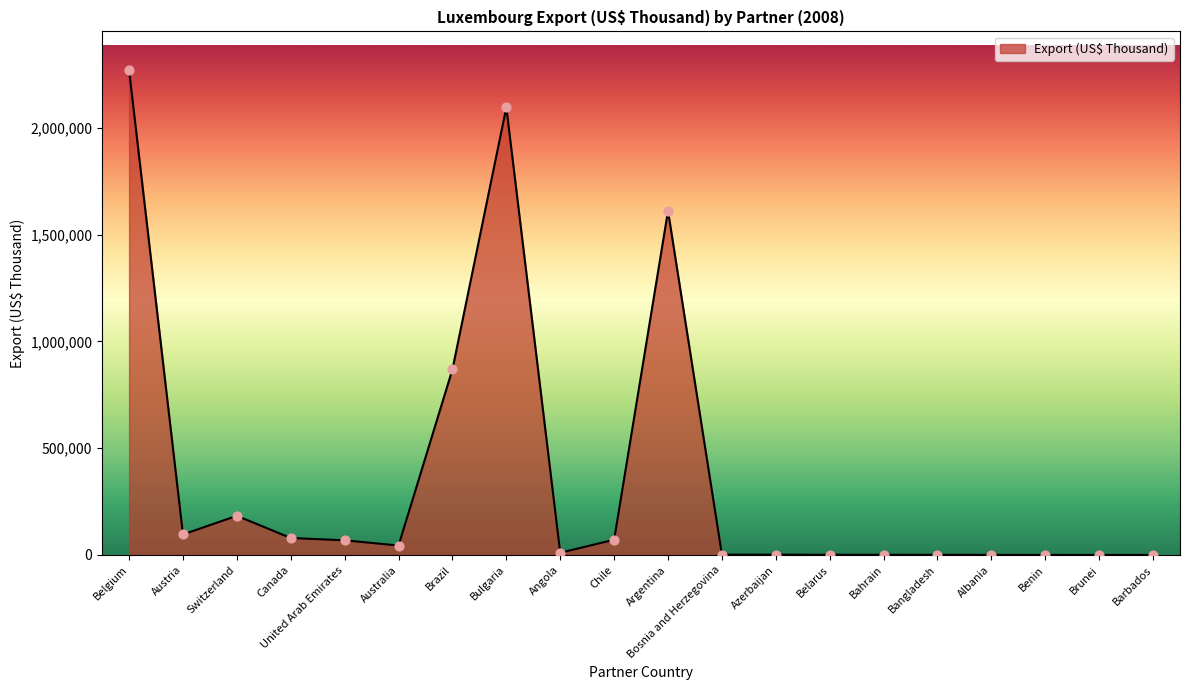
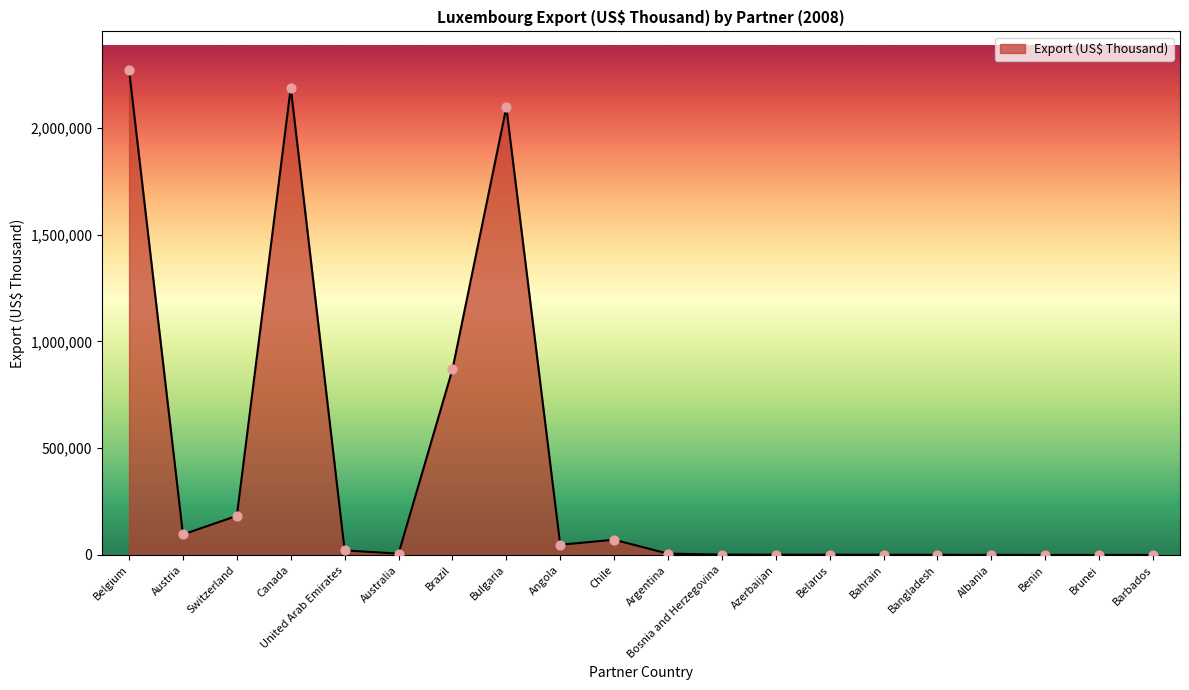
  {
    "Belgium": "2,270,000",
    "Austria": "100,000",
    "Switzerland": "180,000",
-   "Canada": "80,000",
-   "United Arab Emirates": "70,000",
-   "Australia": "40,000",
+   "Canada": "2,190,000",
+   "United Arab Emirates": "20,000",
+   "Australia": "10,000",
    "Brazil": "870,000",
    "Bulgaria": "2,100,000",
-   "Angola": "10,000",
+   "Angola": "50,000",
    "Chile": "70,000",
-   "Argentina": "1,610,000",
+   "Argentina": "10,000",
    "Bosnia and Herzegovina": "0",
    "Azerbaijan": "0",
    "Belarus": "0",
    "Bahrain": "0",
    "Bangladesh": "0",
    "Albania": "0",
    "Benin": "0",
    "Brunei": "0",
    "Barbados": "0"
  }
